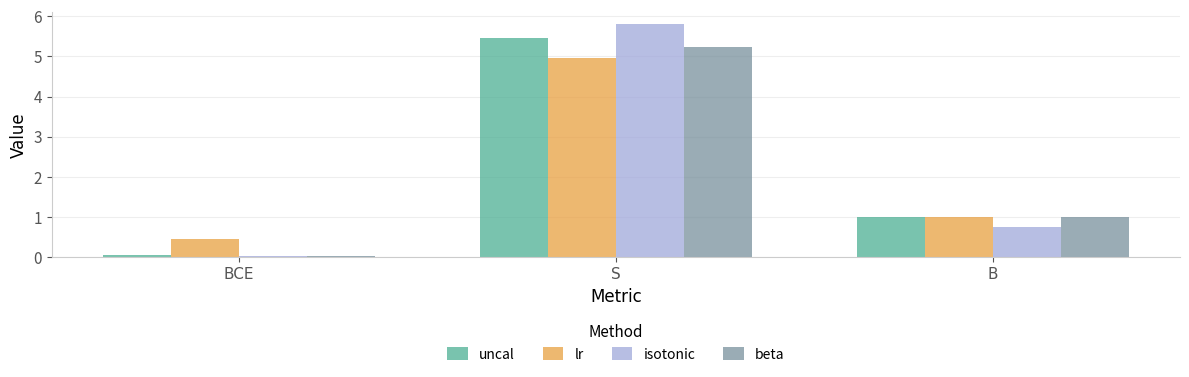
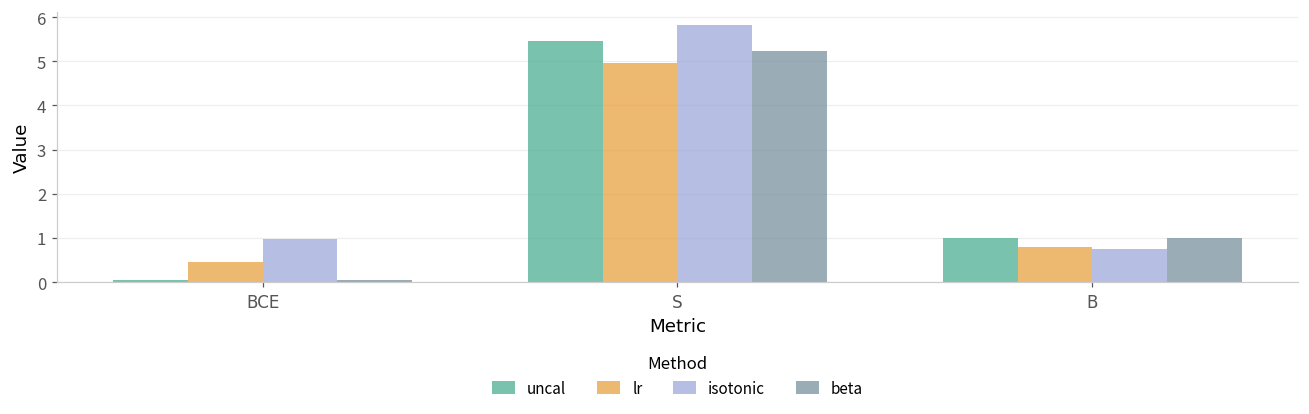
  {
    "lr": {
      "BCE": 0.5,
      "S": 5.0,
-     "B": 1.0
+     "B": 0.8
    },
    "isotonic": {
-     "BCE": 0.0,
+     "BCE": 1.0,
      "S": 5.8,
      "B": 0.8
    }
  }
